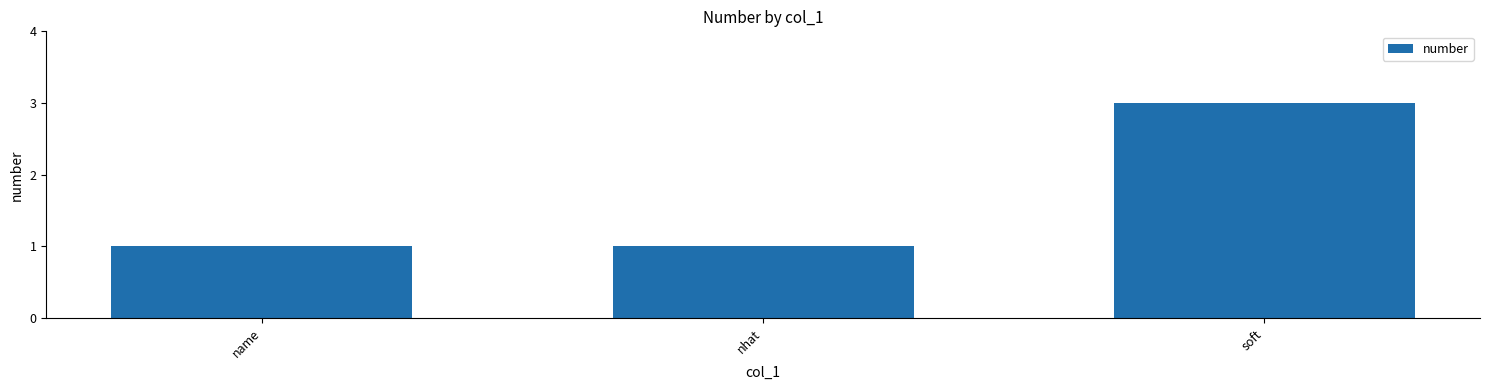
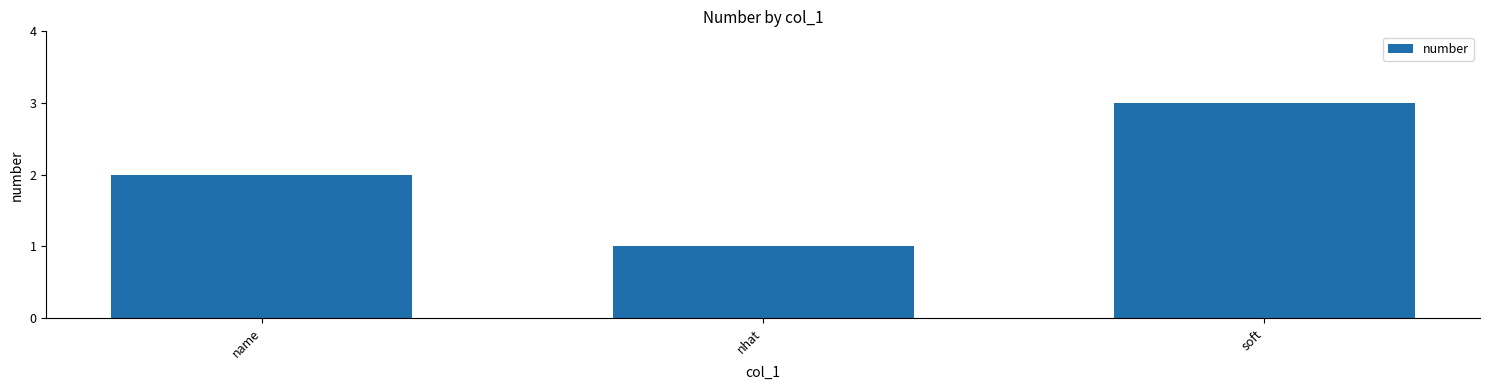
  {
-   "name": 1,
+   "name": 2,
    "nhat": 1,
    "soft": 3
  }
